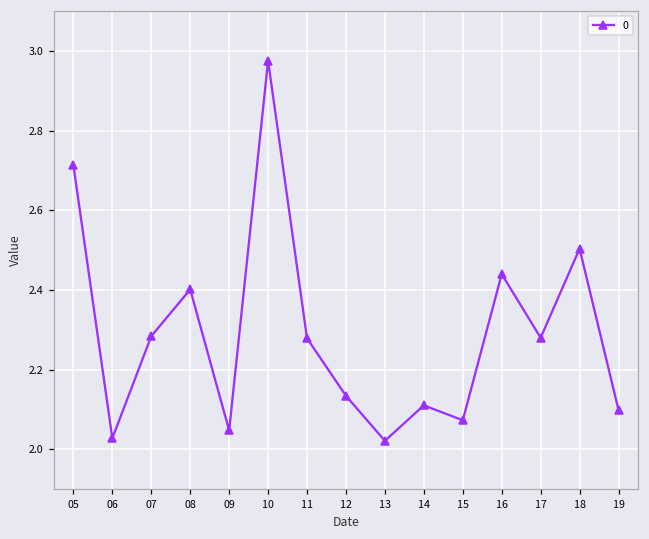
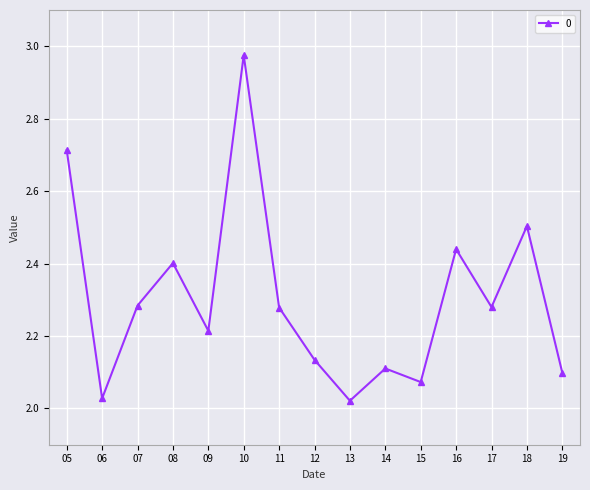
  {
    "05": 2.71,
    "06": 2.03,
    "07": 2.28,
    "08": 2.40,
-   "09": 2.05,
+   "09": 2.21,
    "10": 2.98,
    "11": 2.28,
    "12": 2.13,
    "13": 2.02,
    "14": 2.11,
    "15": 2.07,
    "16": 2.44,
    "17": 2.28,
    "18": 2.50,
    "19": 2.10
  }
